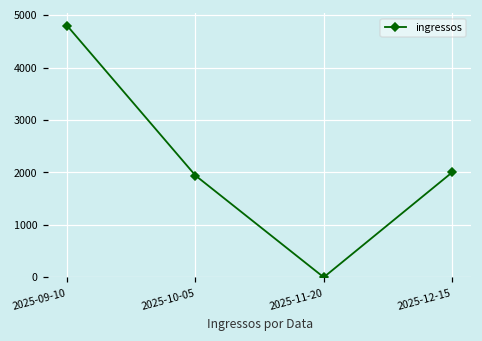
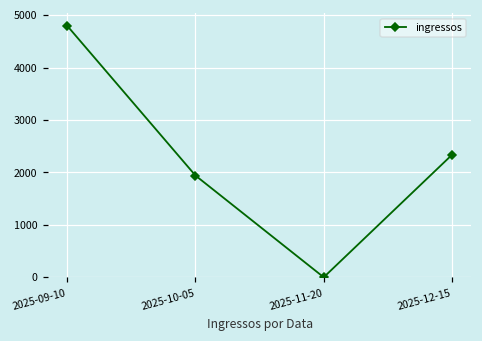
  {
    "2025-09-10": 4800,
    "2025-10-05": 1900,
    "2025-11-20": 0,
-   "2025-12-15": 2000
+   "2025-12-15": 2300
  }
